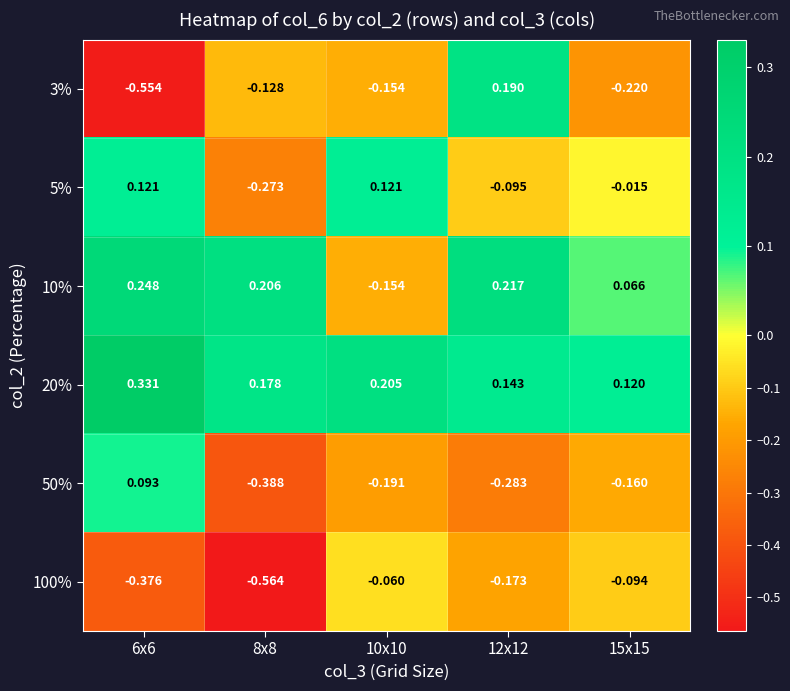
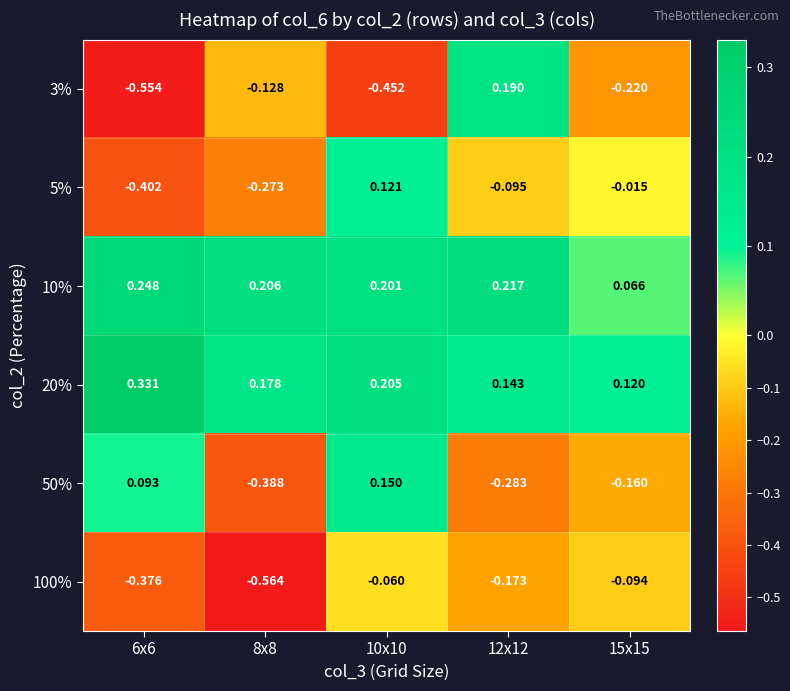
  {
    "3%": {
      "6x6": -0.554,
      "8x8": -0.128,
-     "10x10": -0.154,
+     "10x10": -0.452,
      "12x12": 0.190,
      "15x15": -0.220
    },
    "5%": {
-     "6x6": 0.121,
+     "6x6": -0.402,
      "8x8": -0.273,
      "10x10": 0.121,
      "12x12": -0.095,
      "15x15": -0.015
    },
    "10%": {
      "6x6": 0.248,
      "8x8": 0.206,
-     "10x10": -0.154,
+     "10x10": 0.201,
      "12x12": 0.217,
      "15x15": 0.066
    },
    "20%": {
      "6x6": 0.331,
      "8x8": 0.178,
      "10x10": 0.205,
      "12x12": 0.143,
      "15x15": 0.120
    },
    "50%": {
      "6x6": 0.093,
      "8x8": -0.388,
-     "10x10": -0.191,
+     "10x10": 0.150,
      "12x12": -0.283,
      "15x15": -0.160
    },
    "100%": {
      "6x6": -0.376,
      "8x8": -0.564,
      "10x10": -0.060,
      "12x12": -0.173,
      "15x15": -0.094
    }
  }
